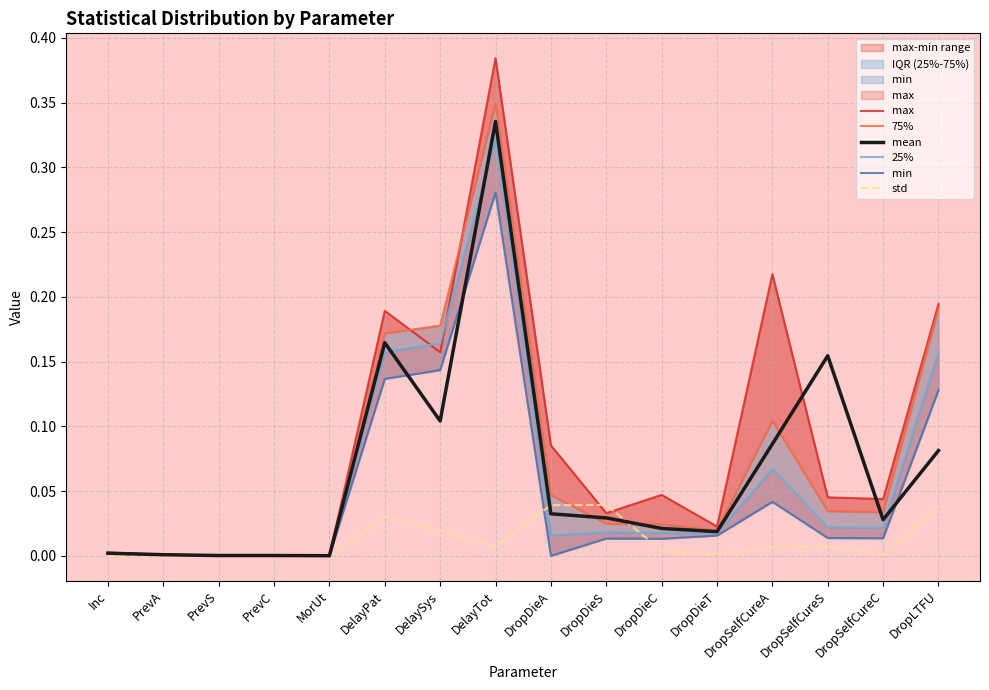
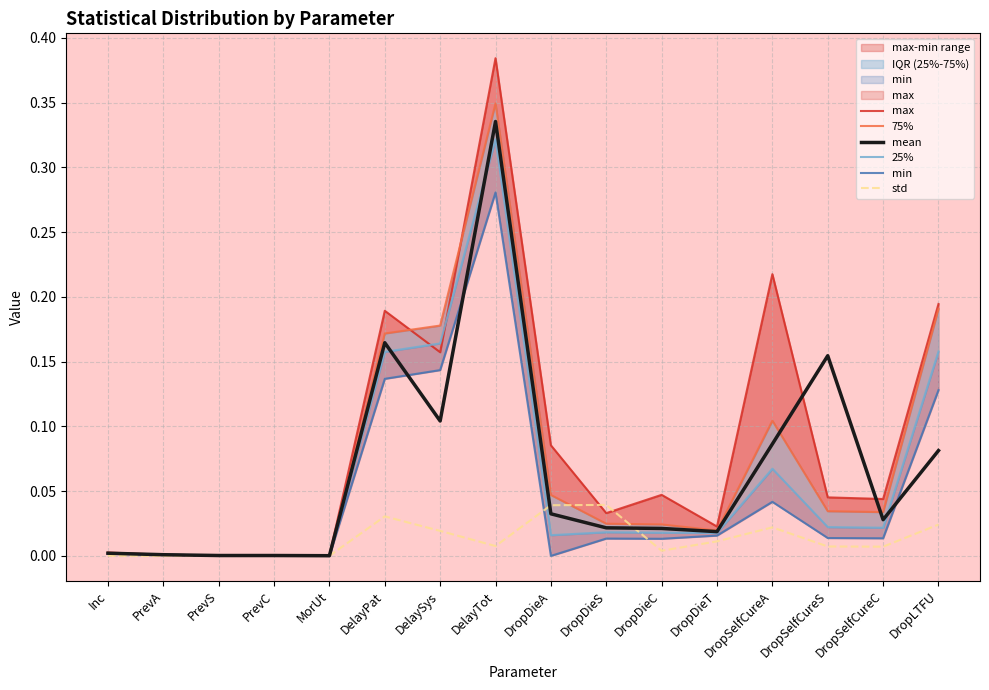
  {
    "mean": {
      "DelayPat": 0.165,
      "DelaySys": 0.104,
      "DelayTot": 0.335,
      "DropDieA": 0.033,
-     "DropDieS": 0.029,
+     "DropDieS": 0.022,
      "DropDieC": 0.021,
      "DropSelfCureA": 0.086,
      "DropSelfCureS": 0.155,
      "DropSelfCureC": 0.028,
      "DropLTFU": 0.081
    },
    "std": {
      "DelayPat": 0.031,
      "DelaySys": 0.019,
      "DelayTot": 0.008,
      "DropDieA": 0.039,
      "DropDieS": 0.039,
      "DropDieC": 0.004,
-     "DropDieT": 0.001,
-     "DropSelfCureA": 0.007,
+     "DropDieT": 0.011,
+     "DropSelfCureA": 0.022,
      "DropSelfCureS": 0.007,
-     "DropSelfCureC": 0.001,
-     "DropLTFU": 0.038
+     "DropSelfCureC": 0.007,
+     "DropLTFU": 0.024
    }
  }
